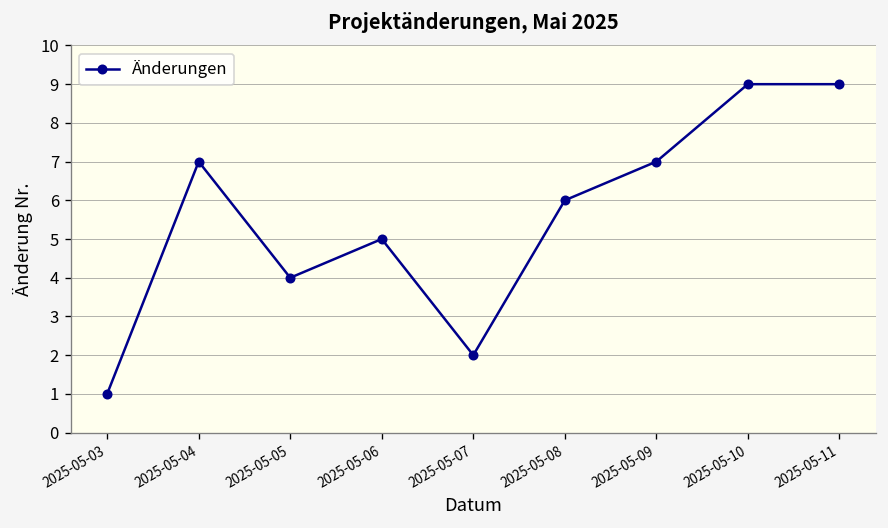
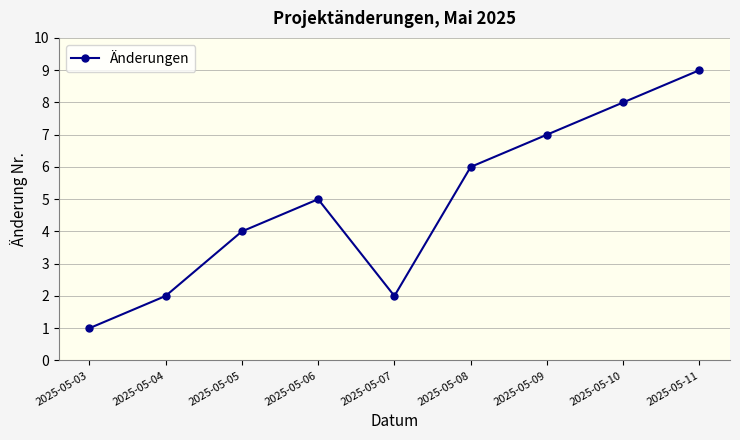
  {
    "2025-05-03": 1,
-   "2025-05-04": 7,
+   "2025-05-04": 2,
    "2025-05-05": 4,
    "2025-05-06": 5,
    "2025-05-07": 2,
    "2025-05-08": 6,
    "2025-05-09": 7,
-   "2025-05-10": 9,
+   "2025-05-10": 8,
    "2025-05-11": 9
  }
